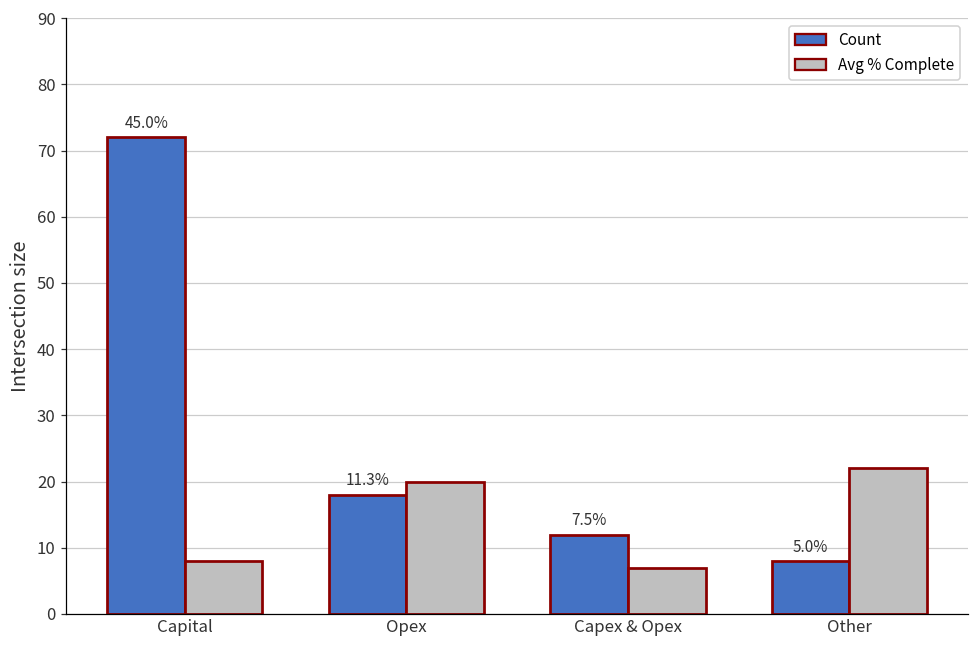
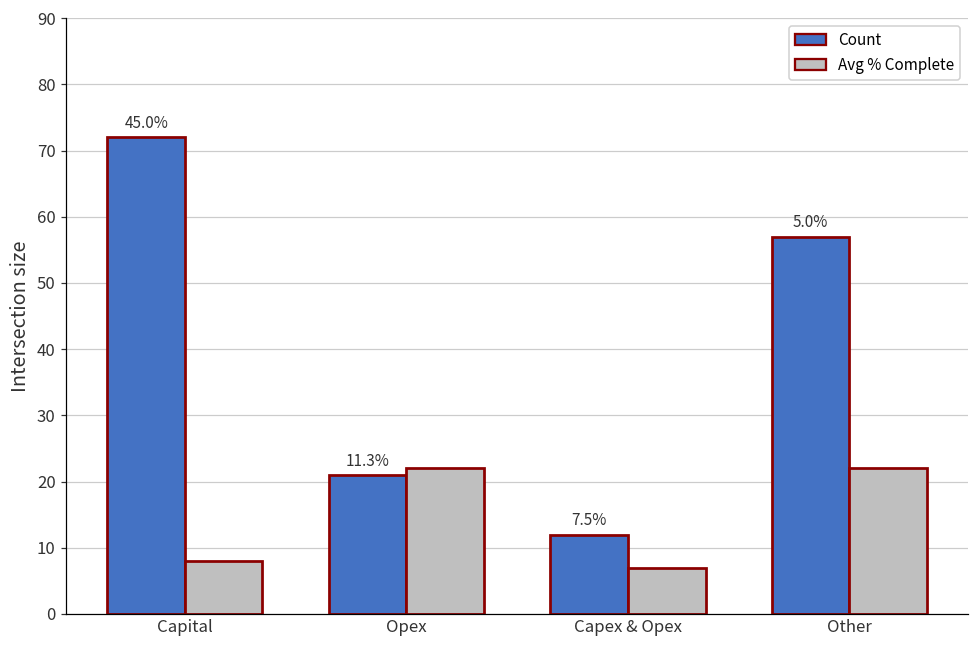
  {
    "Count": {
-     "Opex": 18,
-     "Other": 8
+     "Opex": 21,
+     "Other": 57
    },
    "Avg % Complete": {
      "Capital": 8,
-     "Opex": 20,
+     "Opex": 22,
      "Capex & Opex": 7,
      "Other": 22
    }
  }
